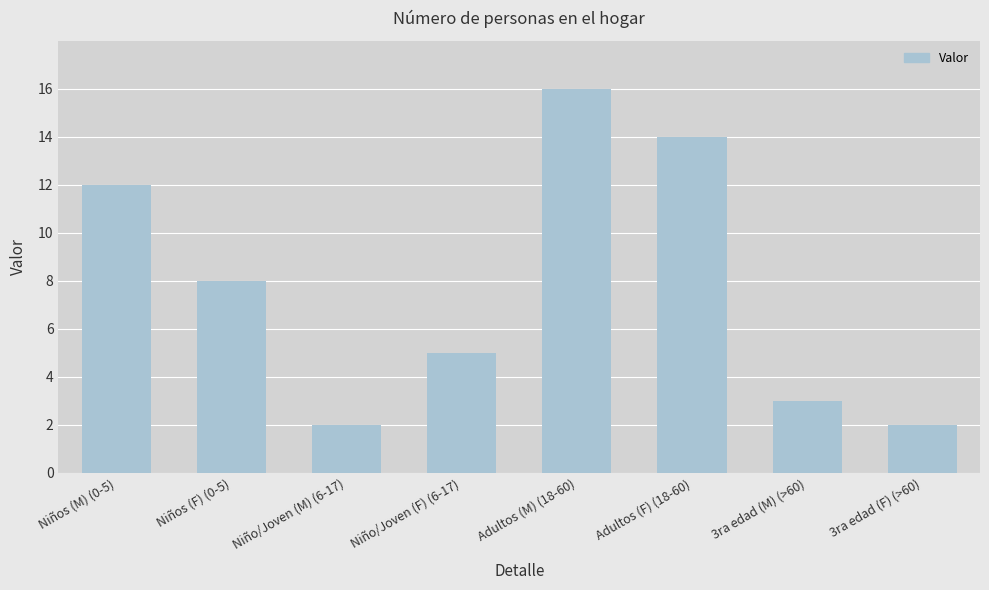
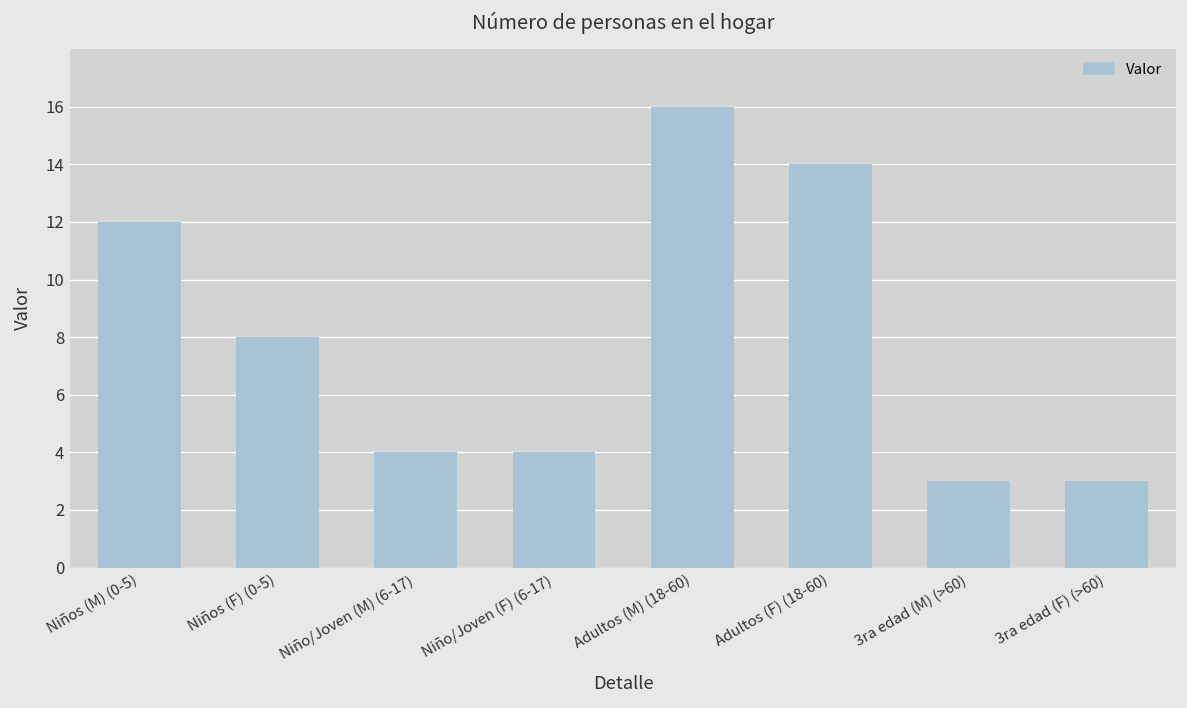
  {
    "Niños (M) (0-5)": 12,
    "Niños (F) (0-5)": 8,
-   "Niño/Joven (M) (6-17)": 2,
-   "Niño/Joven (F) (6-17)": 5,
+   "Niño/Joven (M) (6-17)": 4,
+   "Niño/Joven (F) (6-17)": 4,
    "Adultos (M) (18-60)": 16,
    "Adultos (F) (18-60)": 14,
    "3ra edad (M) (>60)": 3,
-   "3ra edad (F) (>60)": 2
+   "3ra edad (F) (>60)": 3
  }
